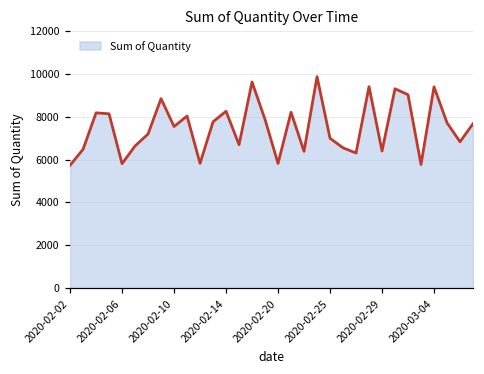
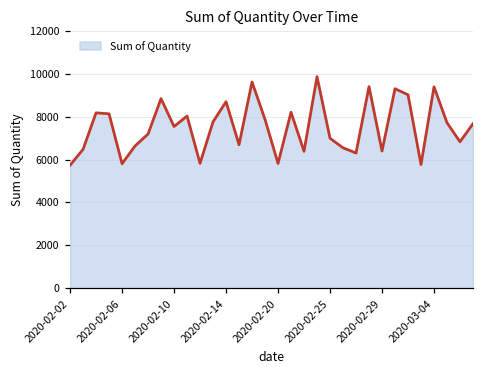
  {
    "2020-02-02": 5700,
    "2020-02-06": 5800,
    "2020-02-10": 7500,
-   "2020-02-14": 8300,
+   "2020-02-14": 8700,
    "2020-02-20": 5800,
    "2020-02-25": 7000,
    "2020-02-29": 6400,
    "2020-03-04": 9400
  }
